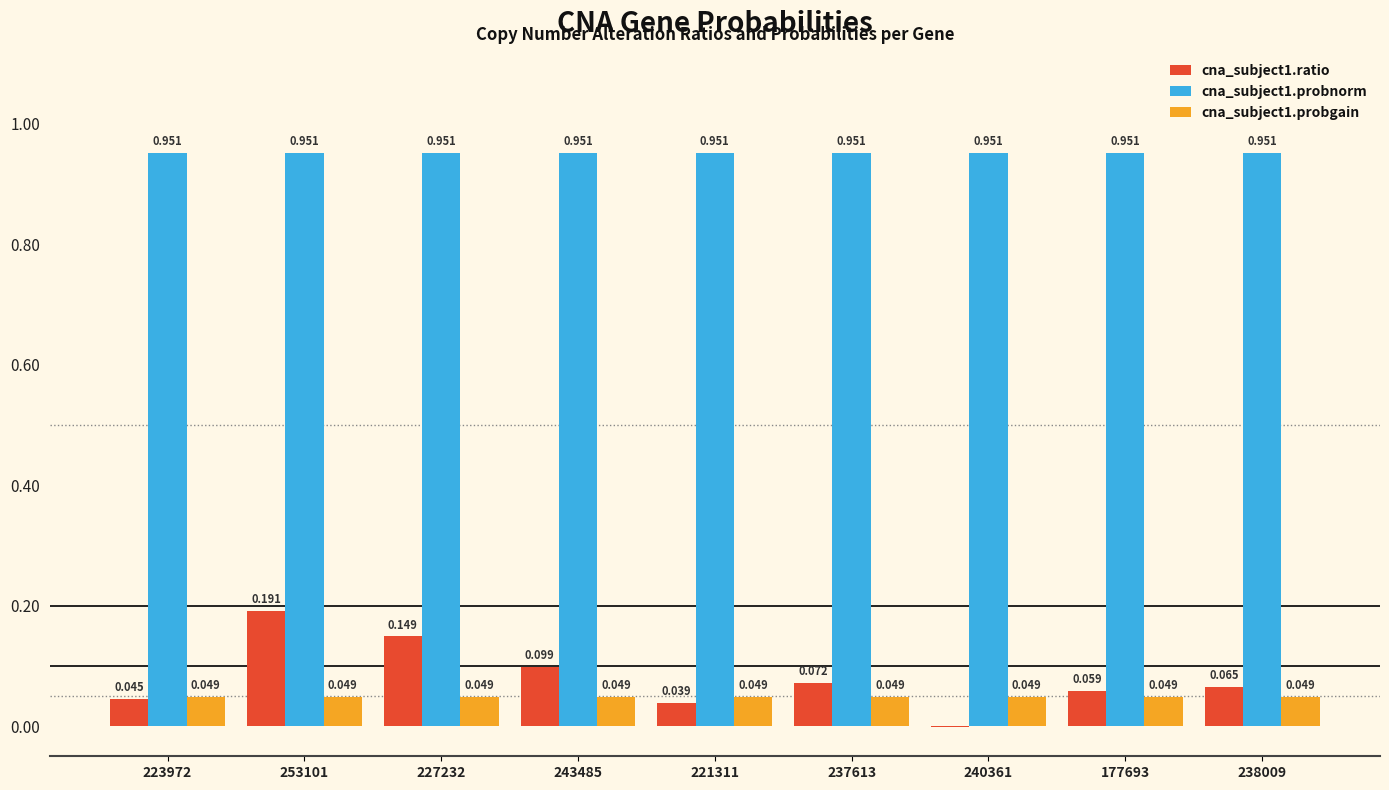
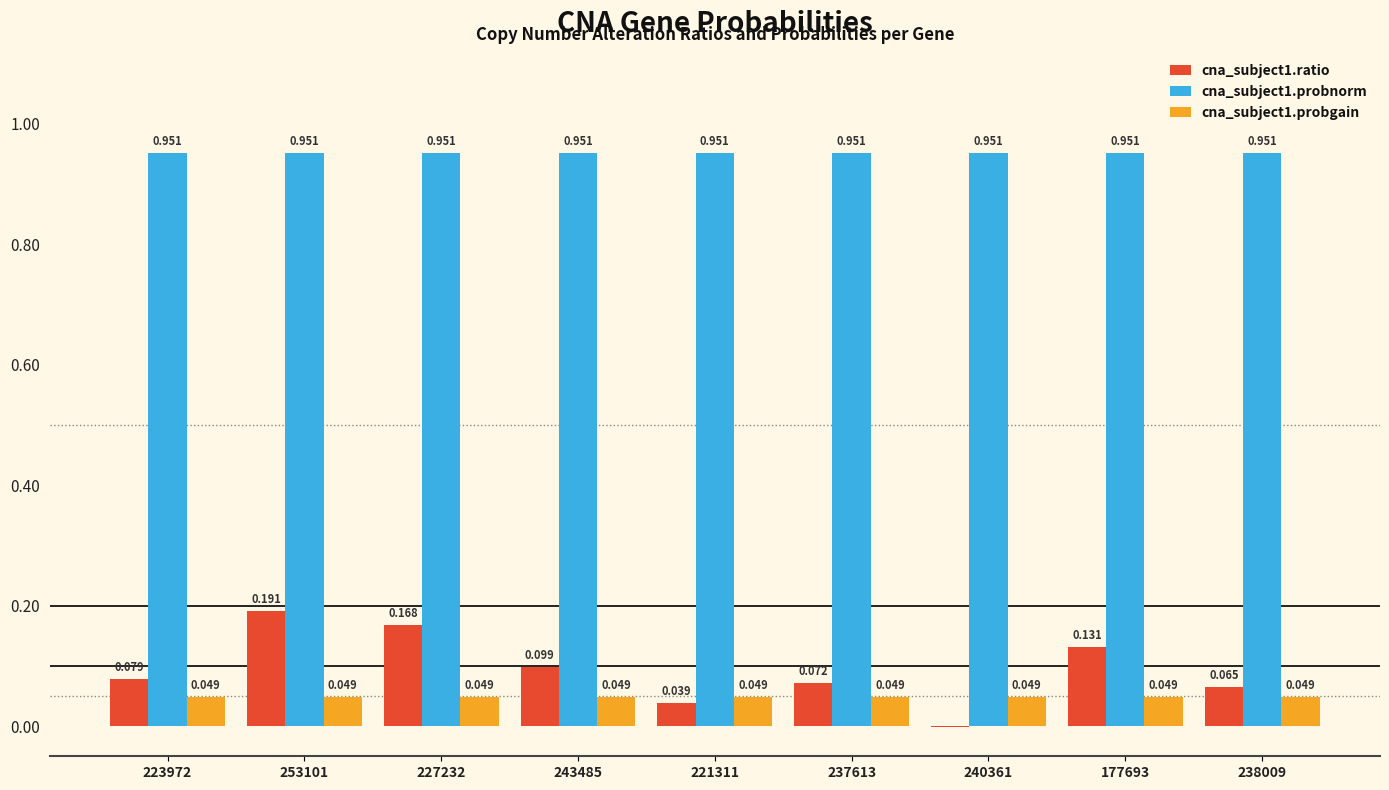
  {
    "cna_subject1.ratio": {
-     "223972": 0.045,
+     "223972": 0.079,
      "253101": 0.191,
-     "227232": 0.149,
+     "227232": 0.168,
      "243485": 0.099,
      "221311": 0.039,
      "237613": 0.072,
-     "177693": 0.059,
+     "177693": 0.131,
      "238009": 0.065
    },
    "cna_subject1.probnorm": {
      "223972": 0.951,
      "253101": 0.951,
      "227232": 0.951,
      "243485": 0.951,
      "221311": 0.951,
      "237613": 0.951,
      "240361": 0.951,
      "177693": 0.951,
      "238009": 0.951
    },
    "cna_subject1.probgain": {
      "223972": 0.049,
      "253101": 0.049,
      "227232": 0.049,
      "243485": 0.049,
      "221311": 0.049,
      "237613": 0.049,
      "240361": 0.049,
      "177693": 0.049,
      "238009": 0.049
    }
  }
